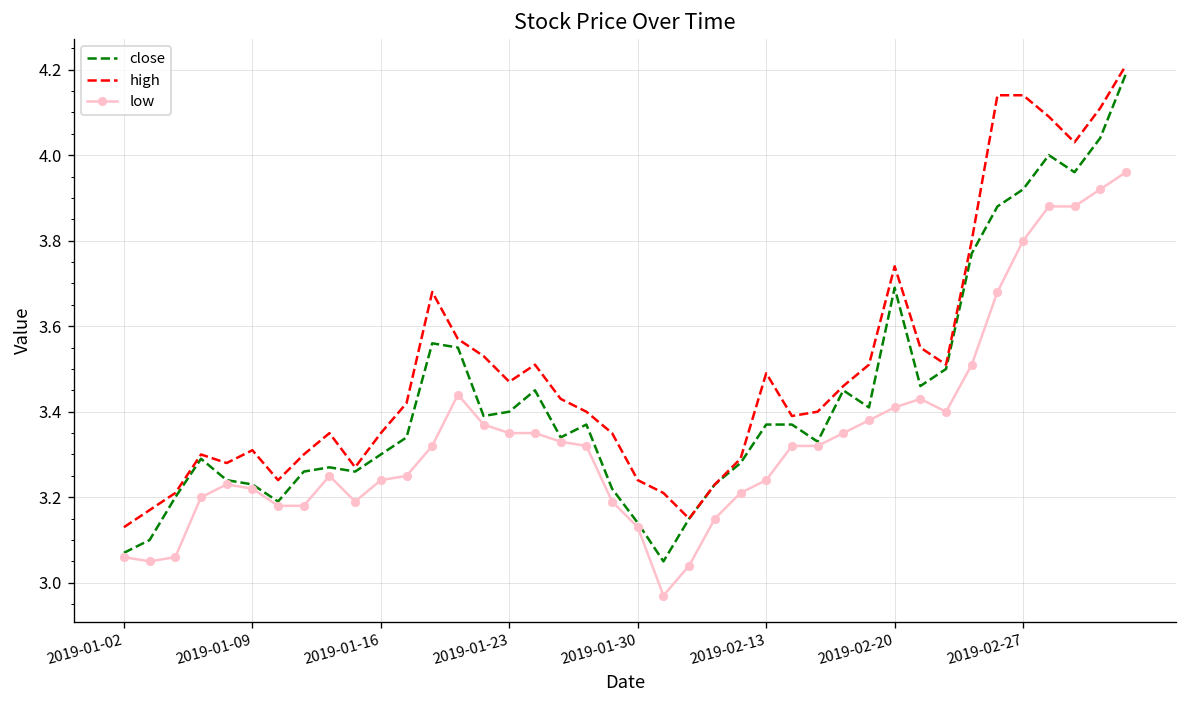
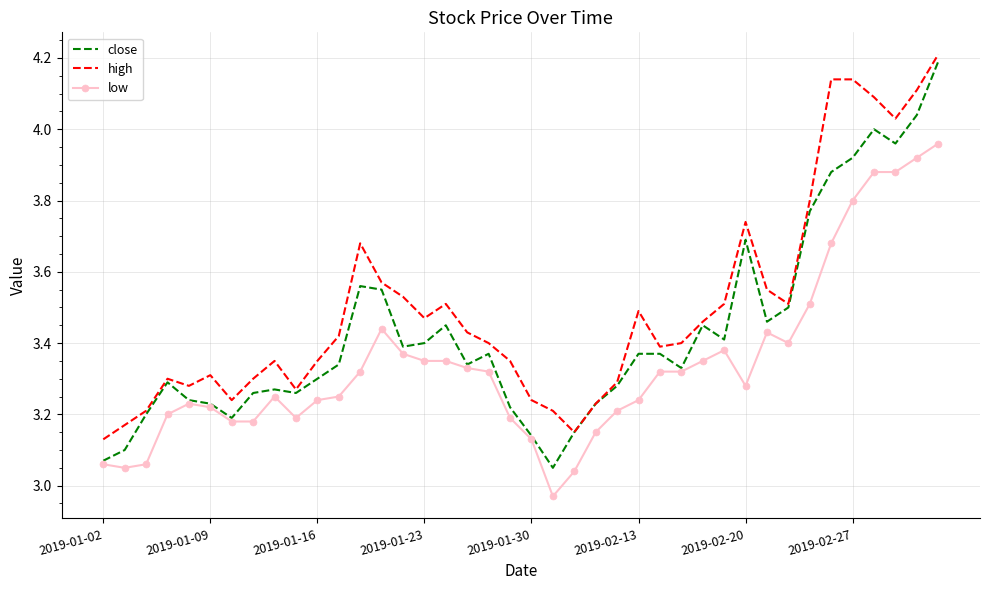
  {
    "close": {
      "2019-01-02": 3.07,
      "2019-01-09": 3.23,
      "2019-01-16": 3.30,
      "2019-01-23": 3.40,
      "2019-01-30": 3.14,
      "2019-02-13": 3.37,
      "2019-02-20": 3.69,
      "2019-02-27": 3.92
    },
    "high": {
      "2019-01-02": 3.13,
      "2019-01-09": 3.31,
      "2019-01-16": 3.35,
      "2019-01-23": 3.47,
      "2019-01-30": 3.24,
      "2019-02-13": 3.49,
      "2019-02-20": 3.74,
      "2019-02-27": 4.14
    },
    "low": {
      "2019-01-02": 3.06,
      "2019-01-09": 3.22,
      "2019-01-16": 3.24,
      "2019-01-23": 3.35,
      "2019-01-30": 3.13,
      "2019-02-13": 3.24,
-     "2019-02-20": 3.41,
+     "2019-02-20": 3.28,
      "2019-02-27": 3.80
    }
  }
